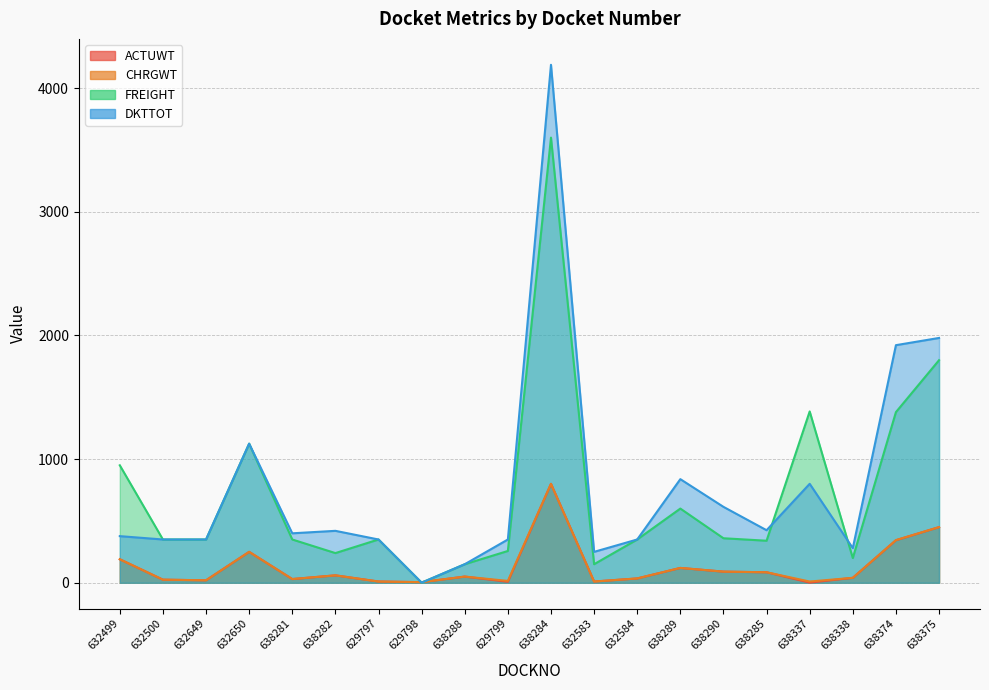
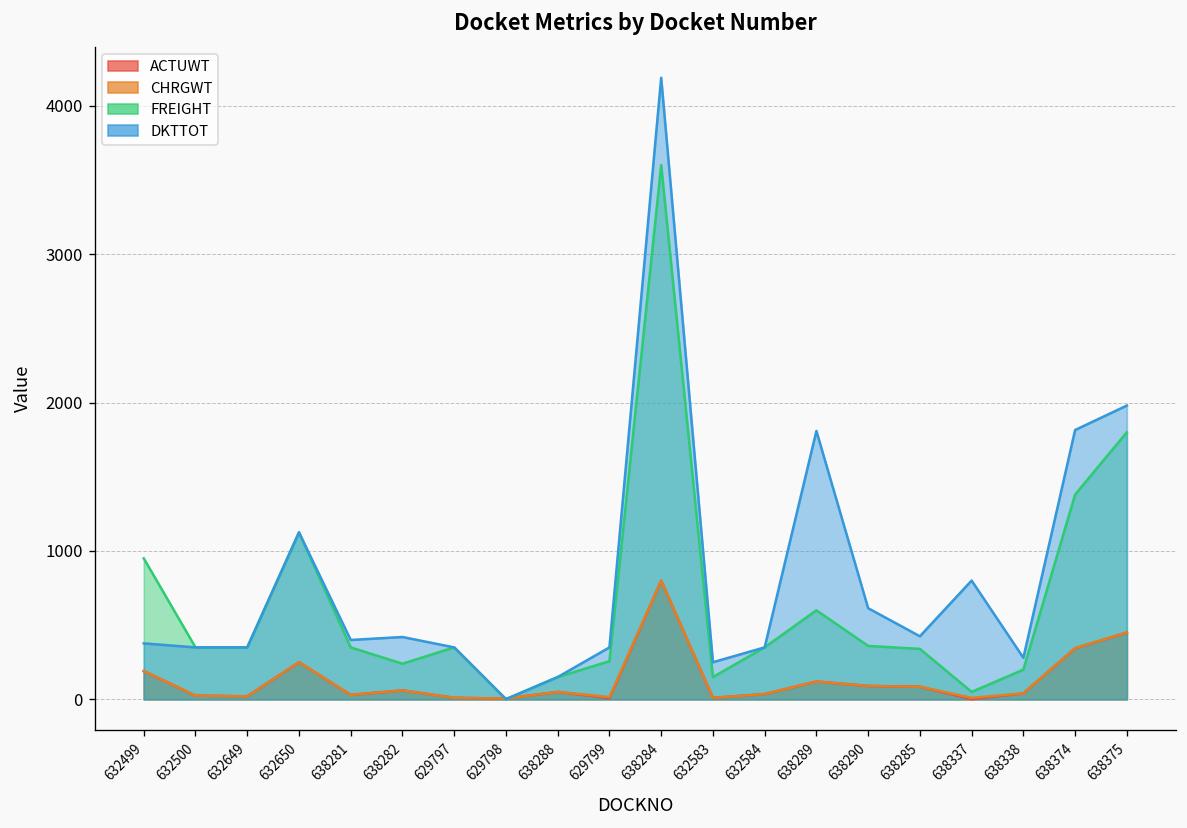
  {
    "FREIGHT": {
      "632499": 950,
      "638281": 350,
      "638282": 240,
      "629799": 260,
      "638284": 3600,
      "632583": 150,
      "638289": 600,
      "638290": 360,
      "638285": 340,
-     "638337": 1390,
+     "638337": 50,
      "638338": 200,
      "638374": 1380,
      "638375": 1800
    },
    "DKTTOT": {
      "632499": 380,
      "638281": 400,
      "638282": 420,
      "629799": 350,
      "638284": 4190,
      "632583": 250,
-     "638289": 840,
+     "638289": 1810,
      "638290": 610,
      "638285": 430,
      "638337": 800,
      "638338": 280,
-     "638374": 1920,
+     "638374": 1820,
      "638375": 1980
    }
  }
